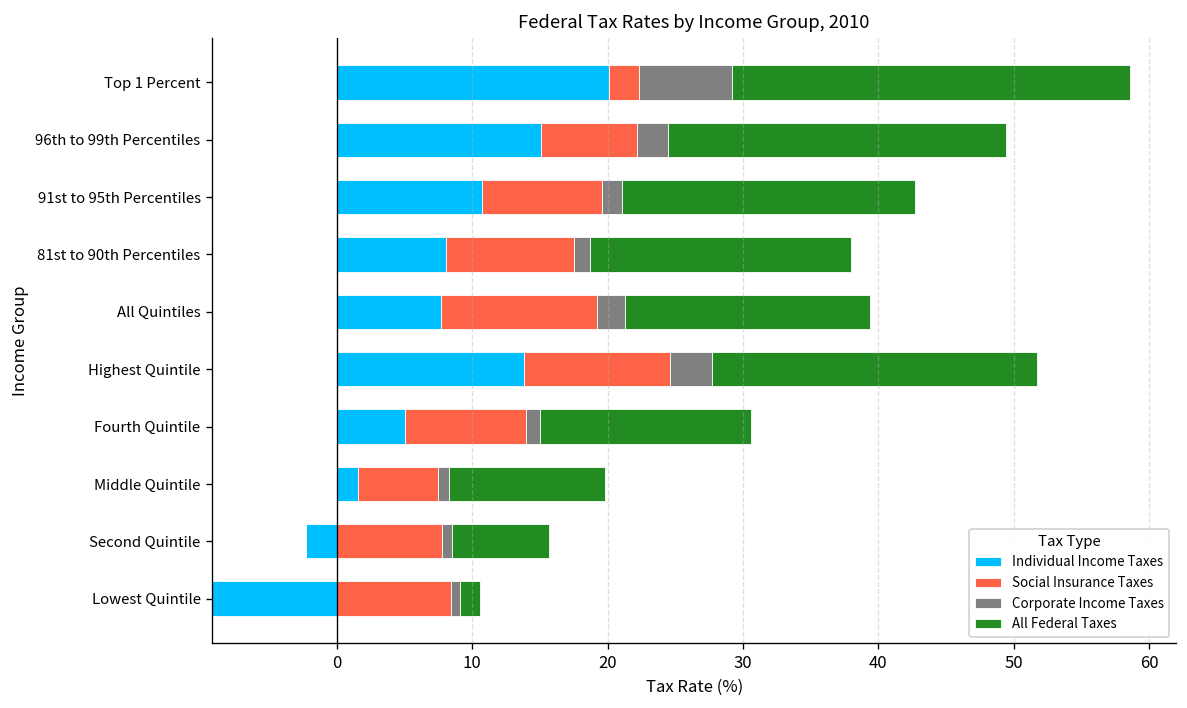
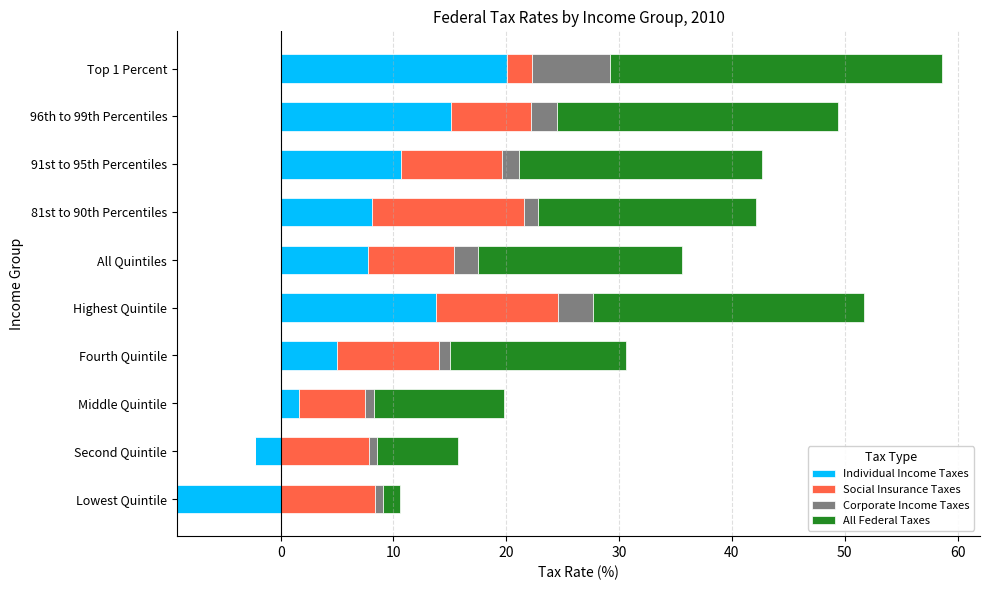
  {
    "Social Insurance Taxes": {
      "Top 1 Percent": 2.2,
      "96th to 99th Percentiles": 7.1,
      "91st to 95th Percentiles": 8.9,
-     "81st to 90th Percentiles": 9.4,
-     "All Quintiles": 11.5,
+     "81st to 90th Percentiles": 13.5,
+     "All Quintiles": 7.7,
      "Highest Quintile": 10.8,
      "Fourth Quintile": 9.0,
      "Middle Quintile": 5.9,
      "Second Quintile": 7.8,
      "Lowest Quintile": 8.4
    },
    "Corporate Income Taxes": {
      "Top 1 Percent": 6.9,
      "96th to 99th Percentiles": 2.3,
      "91st to 95th Percentiles": 1.5,
      "81st to 90th Percentiles": 1.2,
      "All Quintiles": 2.1,
      "Highest Quintile": 3.1,
      "Fourth Quintile": 1.0,
      "Middle Quintile": 0.8,
      "Second Quintile": 0.7,
      "Lowest Quintile": 0.7
    },
    "All Federal Taxes": {
      "Top 1 Percent": 29.4,
      "96th to 99th Percentiles": 24.9,
      "91st to 95th Percentiles": 21.6,
      "81st to 90th Percentiles": 19.3,
      "All Quintiles": 18.1,
      "Highest Quintile": 24.0,
      "Fourth Quintile": 15.6,
      "Middle Quintile": 11.5,
      "Second Quintile": 7.2,
      "Lowest Quintile": 1.5
    }
  }
